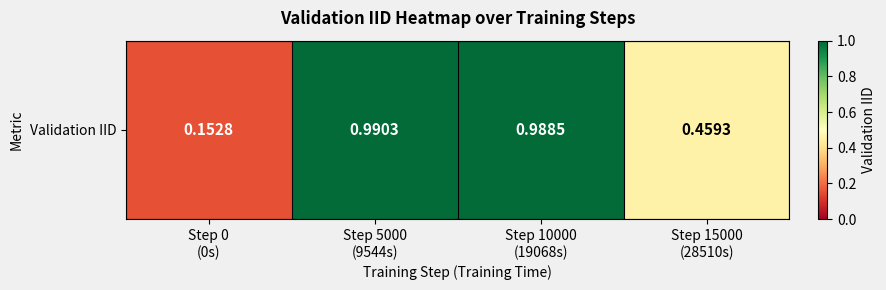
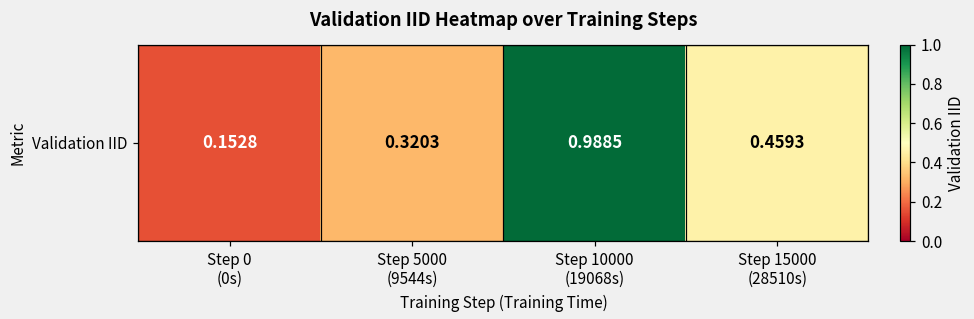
  {
    "Validation IID": {
      "Step 0 (0s)": 0.1528,
-     "Step 5000 (9544s)": 0.9903,
+     "Step 5000 (9544s)": 0.3203,
      "Step 10000 (19068s)": 0.9885,
      "Step 15000 (28510s)": 0.4593
    }
  }
